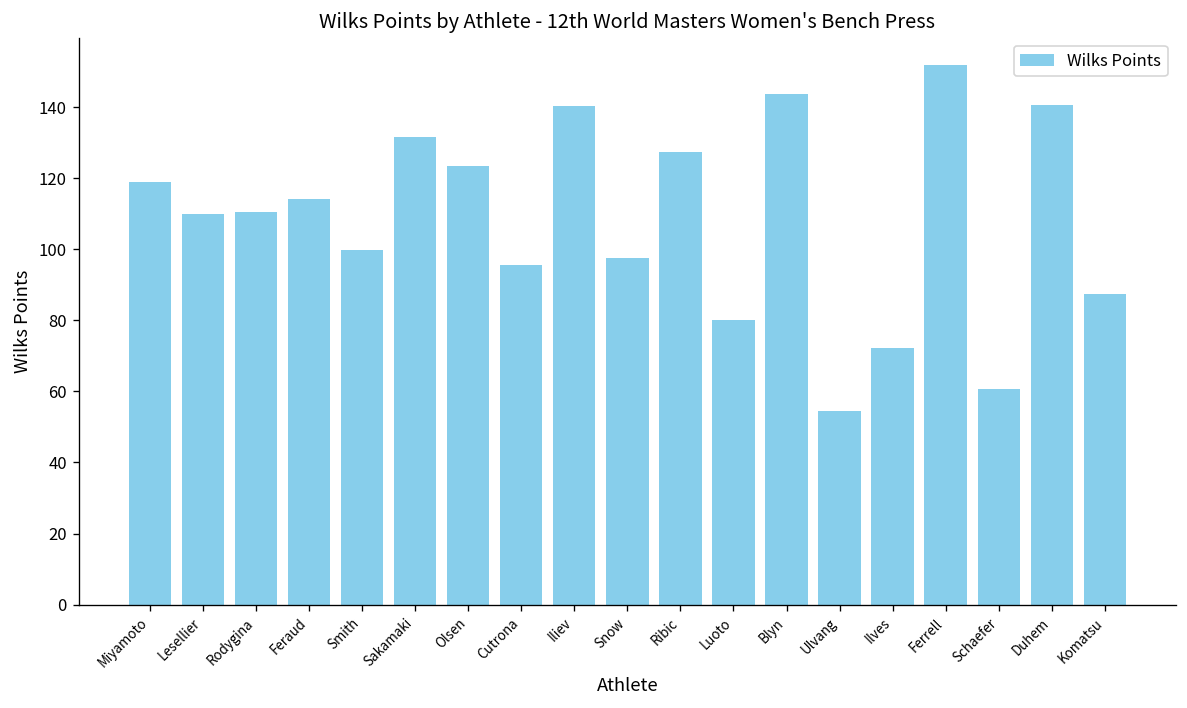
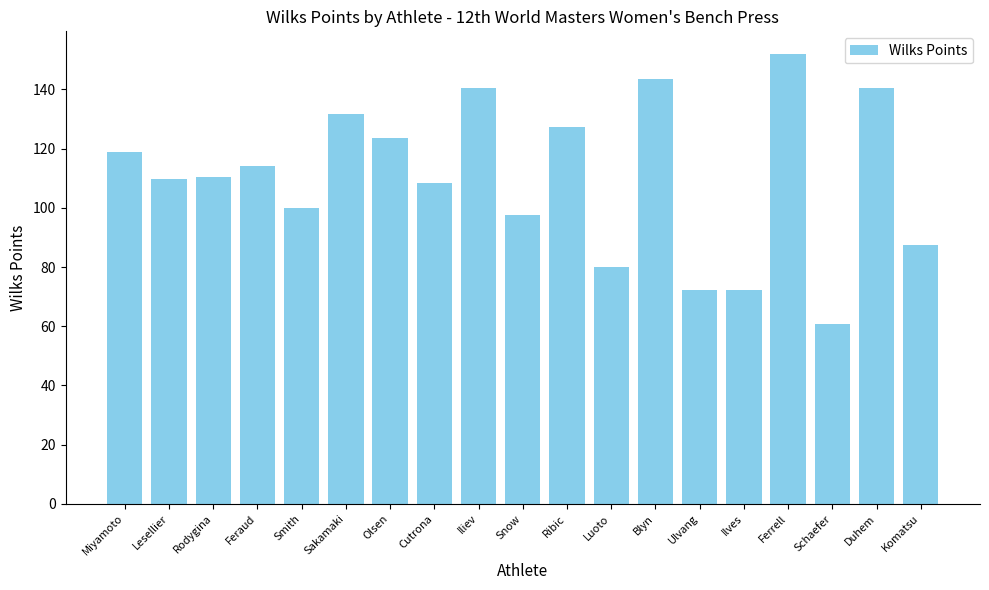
  {
    "Miyamoto": 119,
    "Lesellier": 110,
    "Rodygina": 110,
    "Feraud": 114,
    "Smith": 100,
    "Sakamaki": 132,
    "Olsen": 124,
-   "Cutrona": 96,
+   "Cutrona": 109,
    "Iliev": 140,
    "Snow": 97,
    "Ribic": 127,
    "Luoto": 80,
    "Blyn": 144,
-   "Ulvang": 54,
+   "Ulvang": 72,
    "Ilves": 72,
    "Ferrell": 152,
    "Schaefer": 61,
    "Duhem": 141,
    "Komatsu": 87
  }
